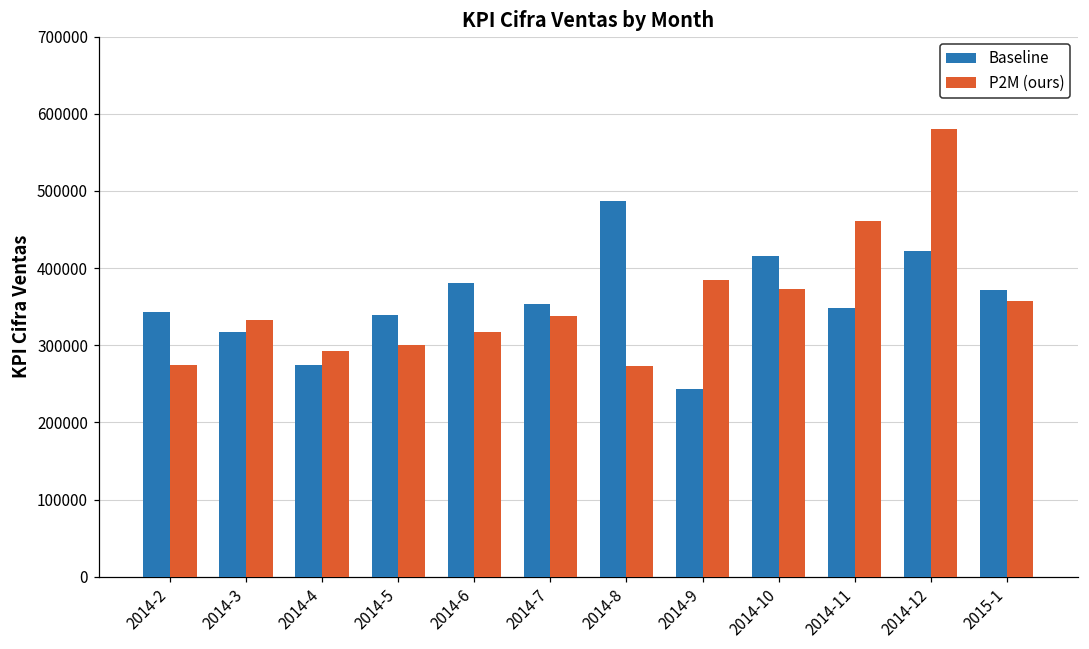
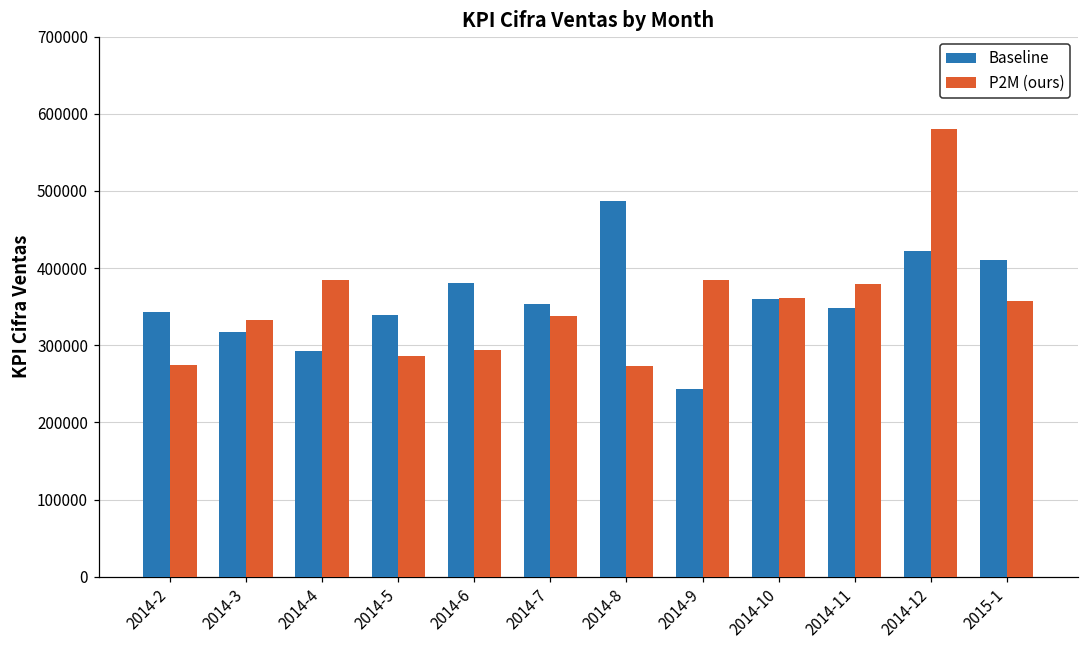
  {
    "Baseline": {
      "2014-2": 340000,
      "2014-3": 320000,
-     "2014-4": 270000,
+     "2014-4": 290000,
      "2014-5": 340000,
      "2014-6": 380000,
      "2014-7": 350000,
      "2014-8": 490000,
      "2014-9": 240000,
-     "2014-10": 420000,
+     "2014-10": 360000,
      "2014-11": 350000,
      "2014-12": 420000,
-     "2015-1": 370000
+     "2015-1": 410000
    },
    "P2M (ours)": {
      "2014-2": 280000,
      "2014-3": 330000,
-     "2014-4": 290000,
-     "2014-5": 300000,
-     "2014-6": 320000,
+     "2014-4": 390000,
+     "2014-5": 290000,
+     "2014-6": 290000,
      "2014-7": 340000,
      "2014-8": 270000,
      "2014-9": 390000,
-     "2014-10": 370000,
-     "2014-11": 460000,
+     "2014-10": 360000,
+     "2014-11": 380000,
      "2014-12": 580000,
      "2015-1": 360000
    }
  }
